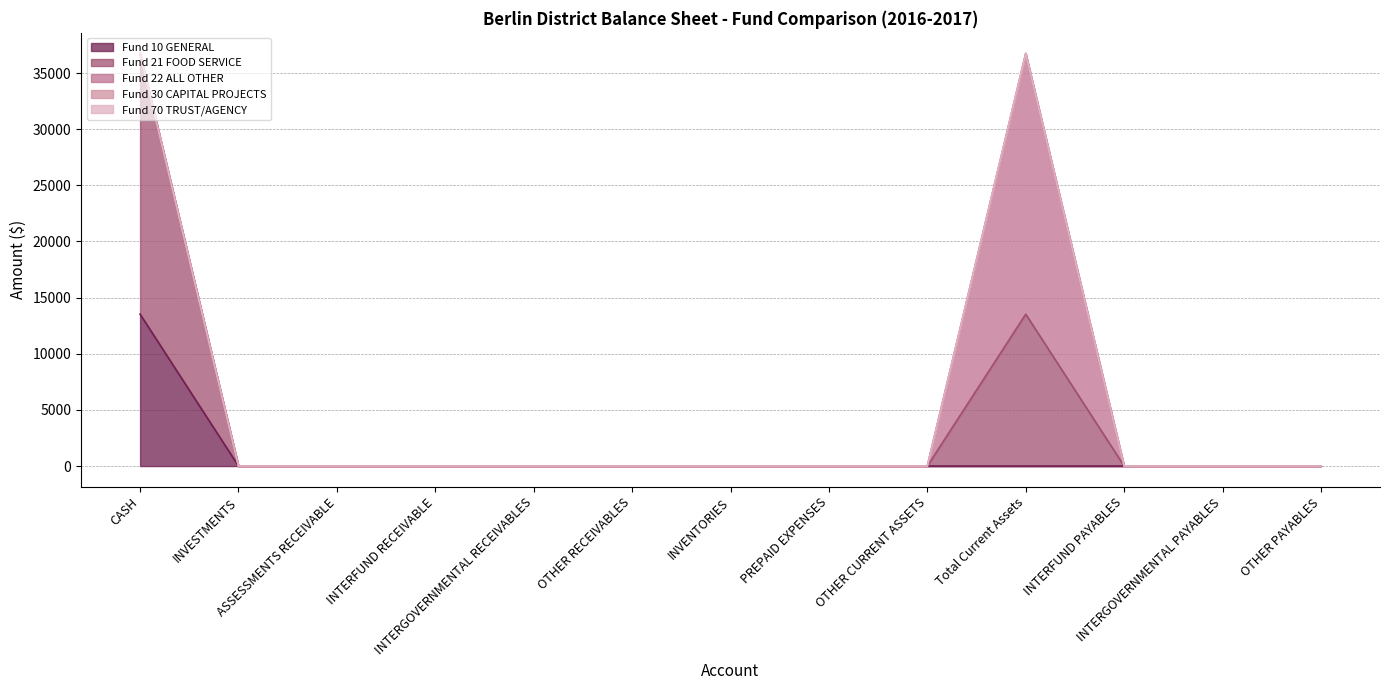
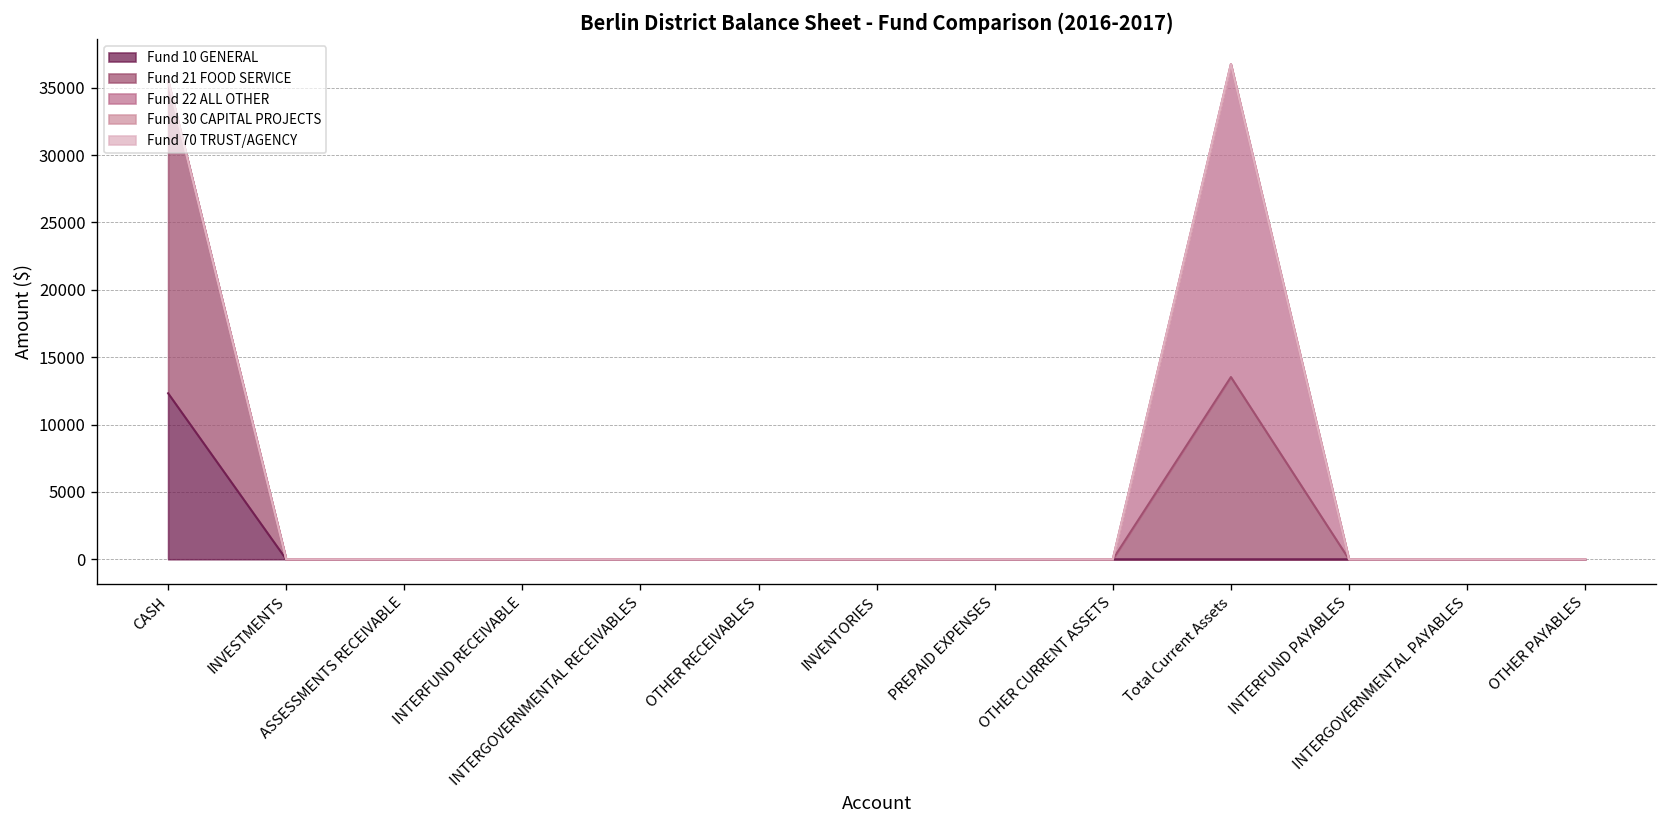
  {
    "Fund 10 GENERAL": {
-     "CASH": 13500,
+     "CASH": 12300,
      "Total Current Assets": 0
    },
    "Fund 21 FOOD SERVICE": {
      "Total Current Assets": 13500
    }
  }
